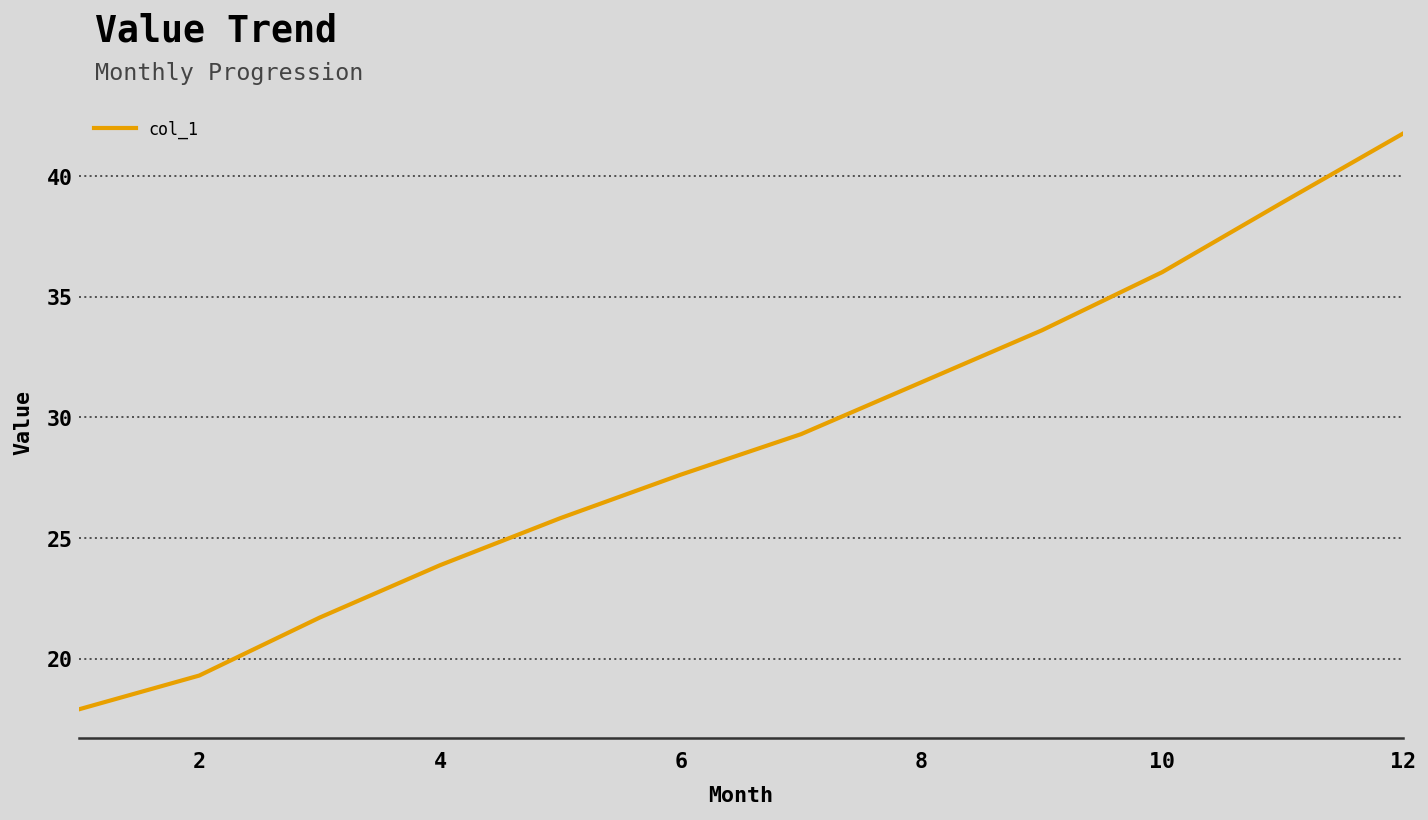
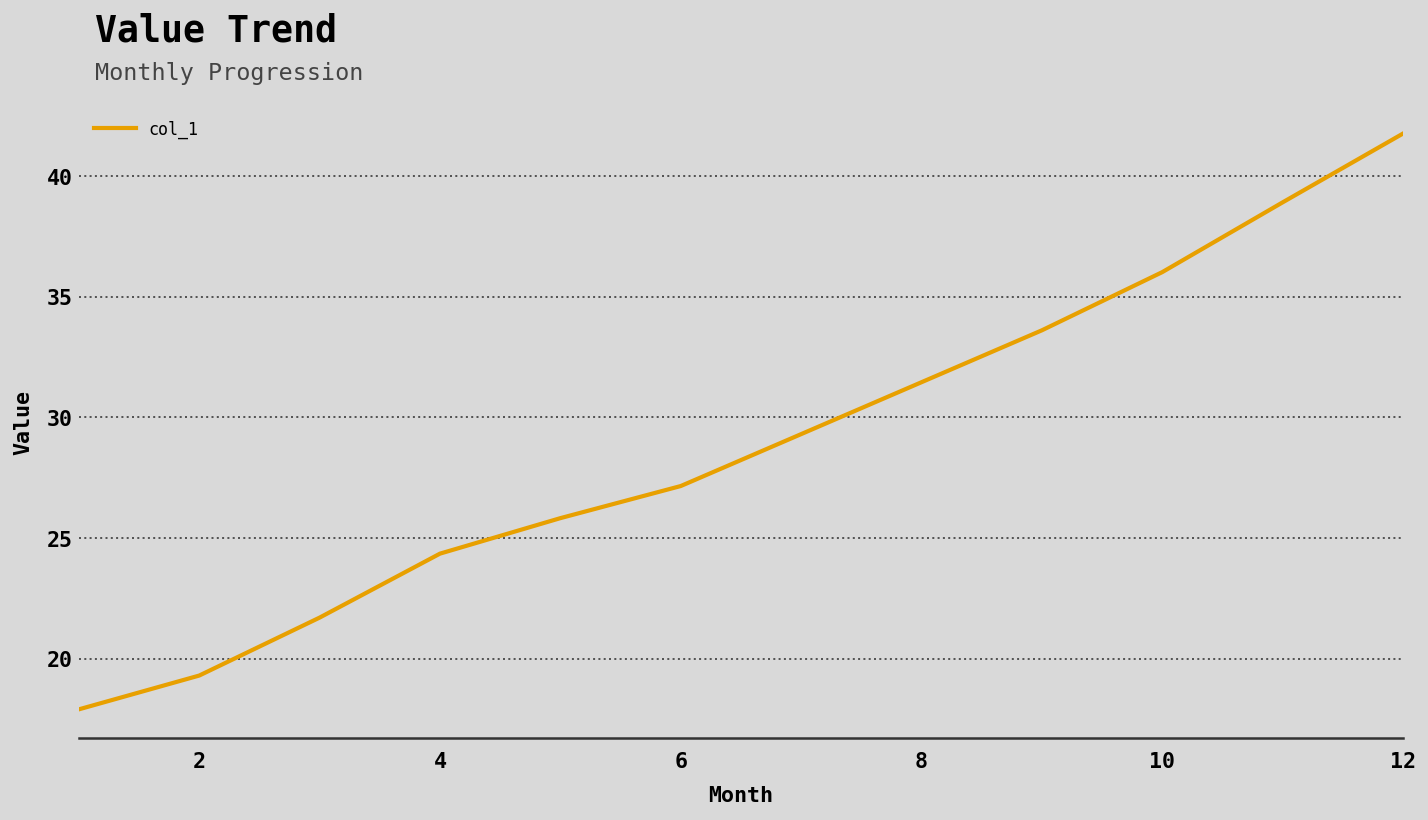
  {
    "2": 19.3,
-   "4": 23.9,
-   "6": 27.6,
+   "4": 24.4,
+   "6": 27.2,
    "8": 31.5,
    "10": 36.0,
    "12": 41.8
  }
